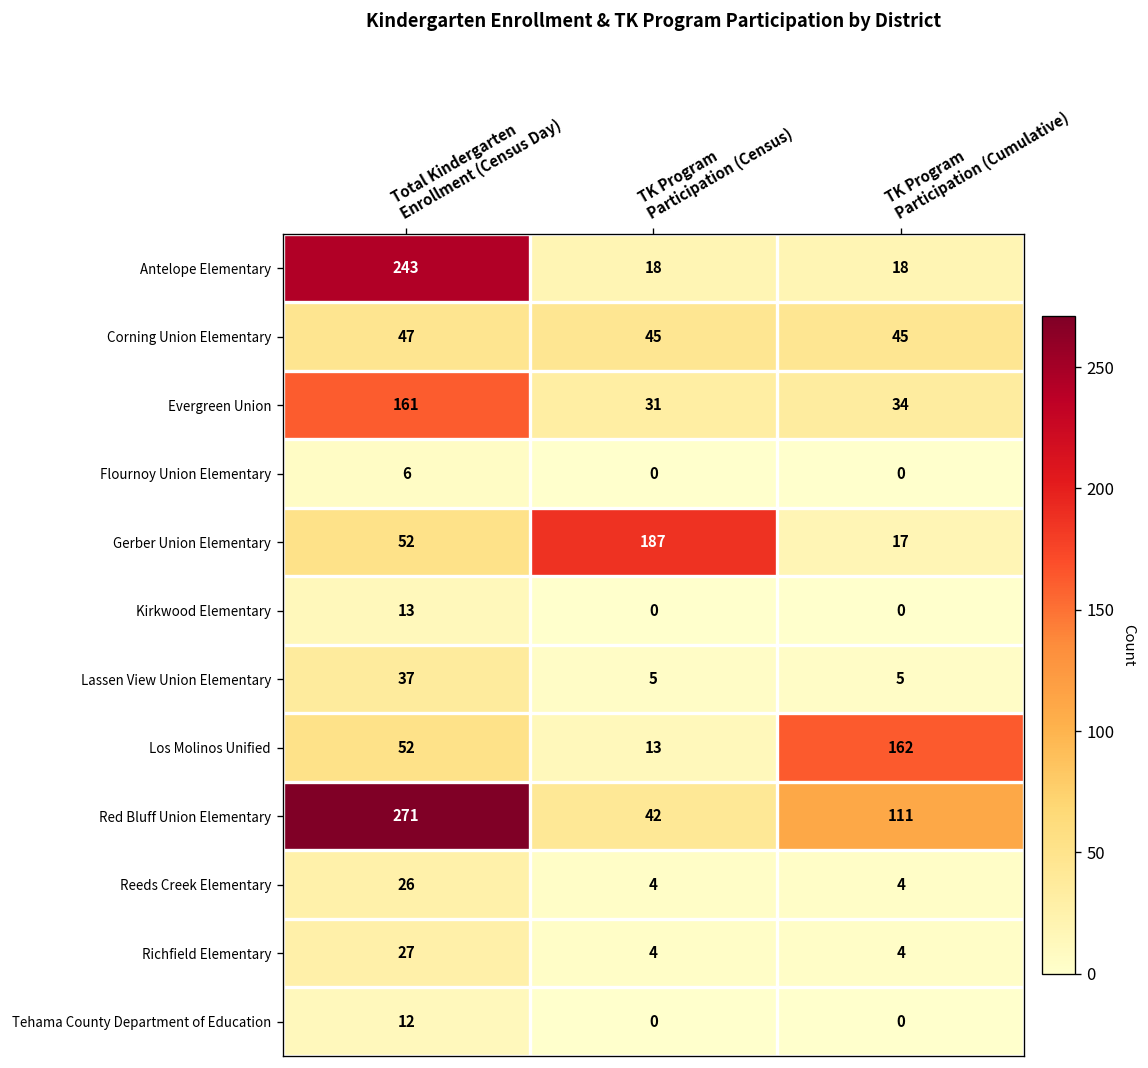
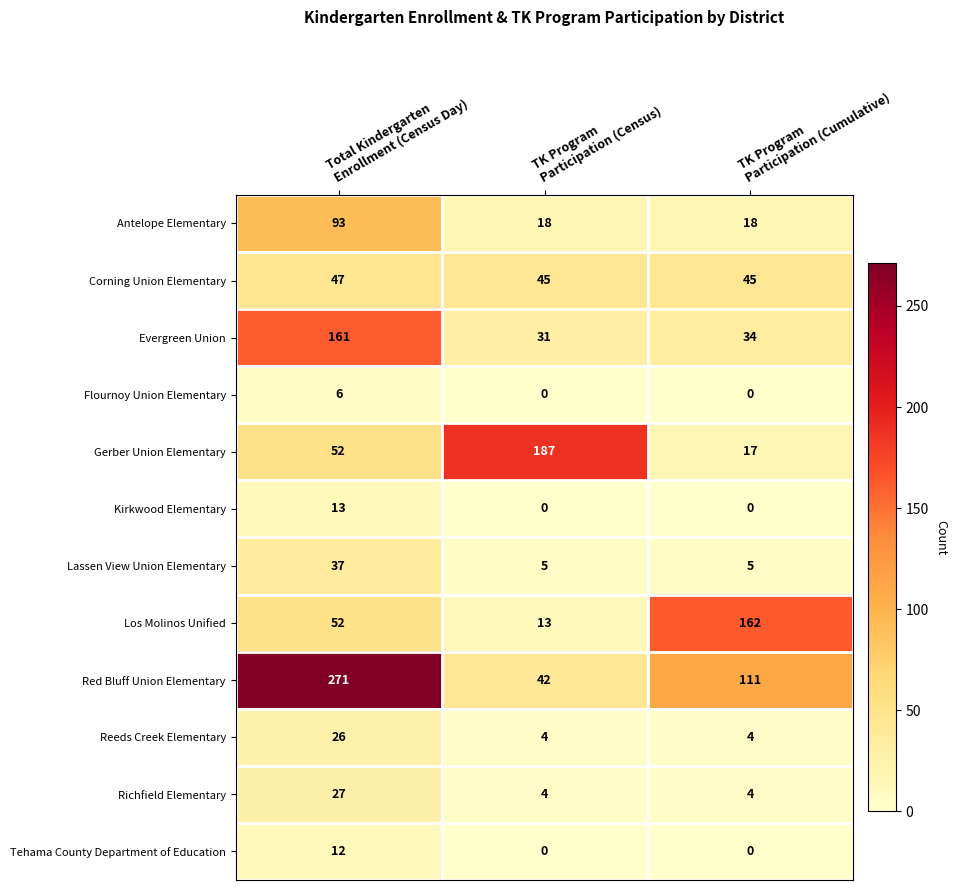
  {
    "Antelope Elementary": {
-     "Total Kindergarten Enrollment (Census Day)": 243,
+     "Total Kindergarten Enrollment (Census Day)": 93,
      "TK Program Participation (Census)": 18,
      "TK Program Participation (Cumulative)": 18
    },
    "Corning Union Elementary": {
      "Total Kindergarten Enrollment (Census Day)": 47,
      "TK Program Participation (Census)": 45,
      "TK Program Participation (Cumulative)": 45
    },
    "Evergreen Union": {
      "Total Kindergarten Enrollment (Census Day)": 161,
      "TK Program Participation (Census)": 31,
      "TK Program Participation (Cumulative)": 34
    },
    "Flournoy Union Elementary": {
      "Total Kindergarten Enrollment (Census Day)": 6,
      "TK Program Participation (Census)": 0,
      "TK Program Participation (Cumulative)": 0
    },
    "Gerber Union Elementary": {
      "Total Kindergarten Enrollment (Census Day)": 52,
      "TK Program Participation (Census)": 187,
      "TK Program Participation (Cumulative)": 17
    },
    "Kirkwood Elementary": {
      "Total Kindergarten Enrollment (Census Day)": 13,
      "TK Program Participation (Census)": 0,
      "TK Program Participation (Cumulative)": 0
    },
    "Lassen View Union Elementary": {
      "Total Kindergarten Enrollment (Census Day)": 37,
      "TK Program Participation (Census)": 5,
      "TK Program Participation (Cumulative)": 5
    },
    "Los Molinos Unified": {
      "Total Kindergarten Enrollment (Census Day)": 52,
      "TK Program Participation (Census)": 13,
      "TK Program Participation (Cumulative)": 162
    },
    "Red Bluff Union Elementary": {
      "Total Kindergarten Enrollment (Census Day)": 271,
      "TK Program Participation (Census)": 42,
      "TK Program Participation (Cumulative)": 111
    },
    "Reeds Creek Elementary": {
      "Total Kindergarten Enrollment (Census Day)": 26,
      "TK Program Participation (Census)": 4,
      "TK Program Participation (Cumulative)": 4
    },
    "Richfield Elementary": {
      "Total Kindergarten Enrollment (Census Day)": 27,
      "TK Program Participation (Census)": 4,
      "TK Program Participation (Cumulative)": 4
    },
    "Tehama County Department of Education": {
      "Total Kindergarten Enrollment (Census Day)": 12,
      "TK Program Participation (Census)": 0,
      "TK Program Participation (Cumulative)": 0
    }
  }
